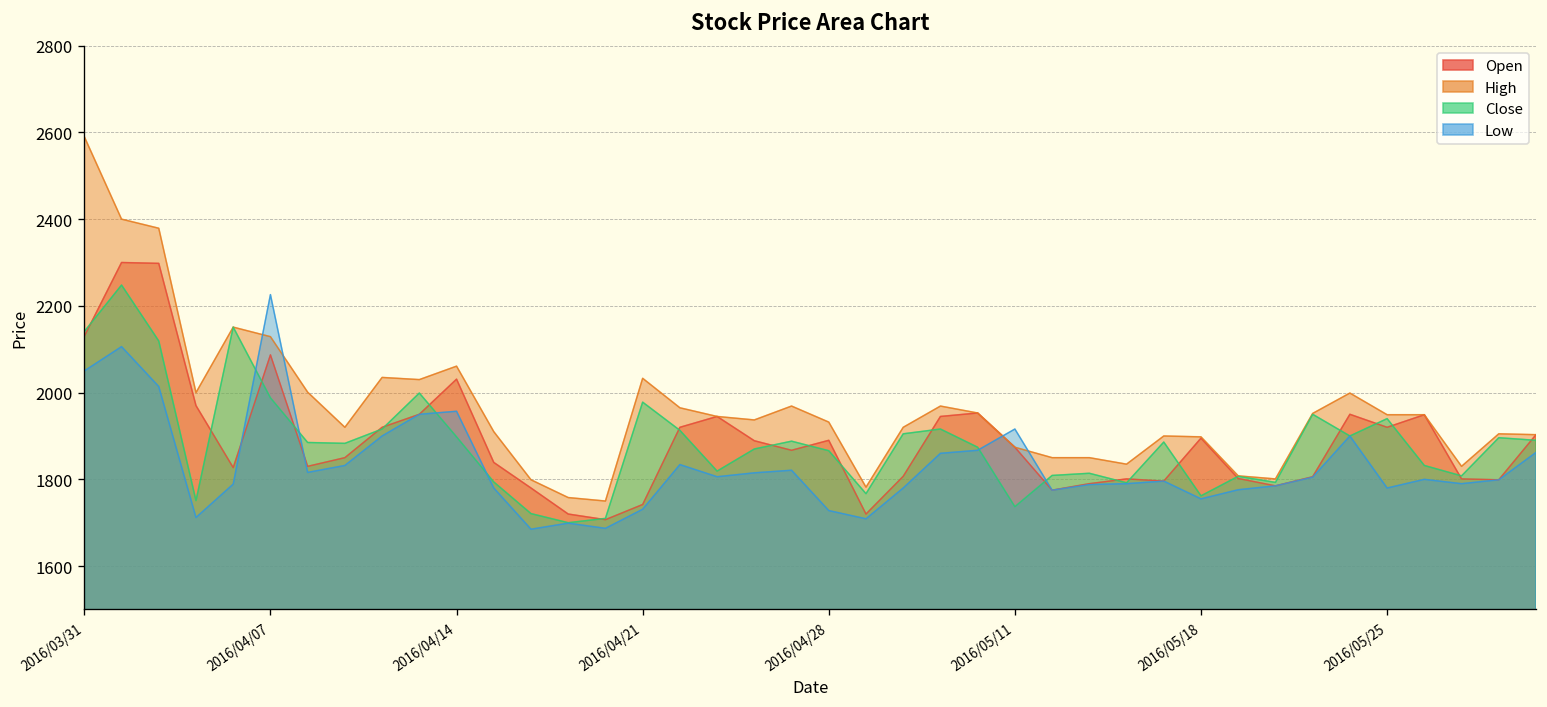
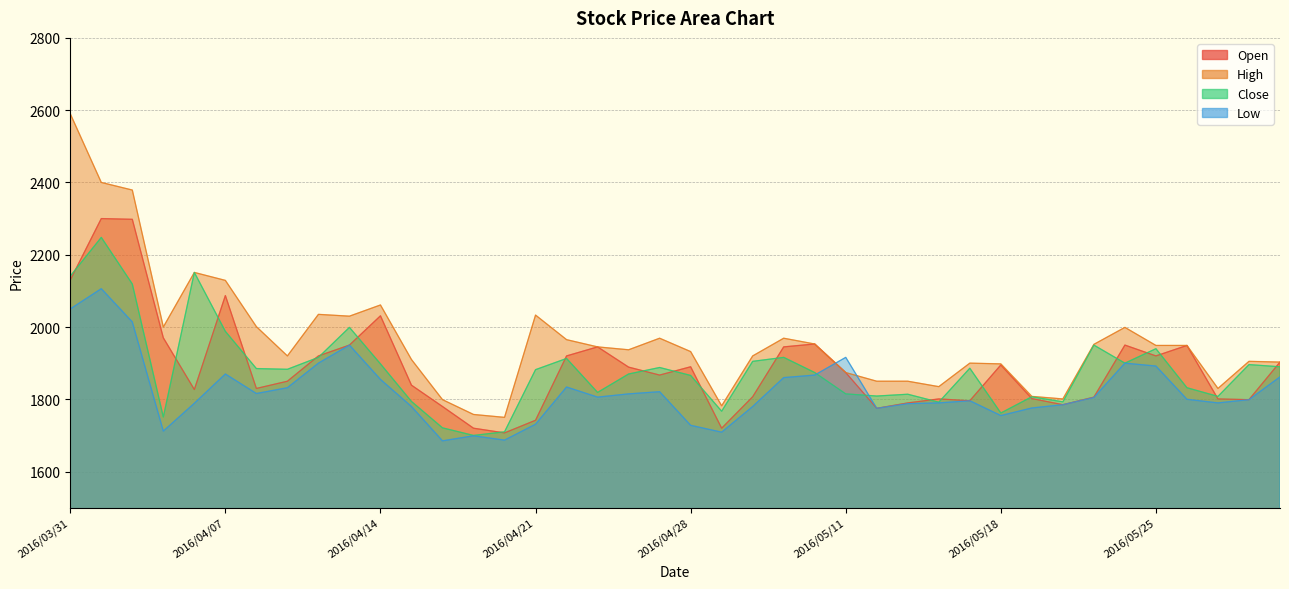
  {
    "Close": {
      "2016/03/31": 2140,
      "2016/04/07": 1990,
      "2016/04/14": 1900,
-     "2016/04/21": 1980,
+     "2016/04/21": 1880,
      "2016/04/28": 1870,
-     "2016/05/11": 1740,
+     "2016/05/11": 1820,
      "2016/05/18": 1760,
      "2016/05/25": 1940
    },
    "Low": {
      "2016/03/31": 2050,
-     "2016/04/07": 2230,
-     "2016/04/14": 1960,
+     "2016/04/07": 1870,
+     "2016/04/14": 1860,
      "2016/04/21": 1730,
      "2016/04/28": 1730,
      "2016/05/11": 1920,
      "2016/05/18": 1760,
-     "2016/05/25": 1780
+     "2016/05/25": 1890
    }
  }
